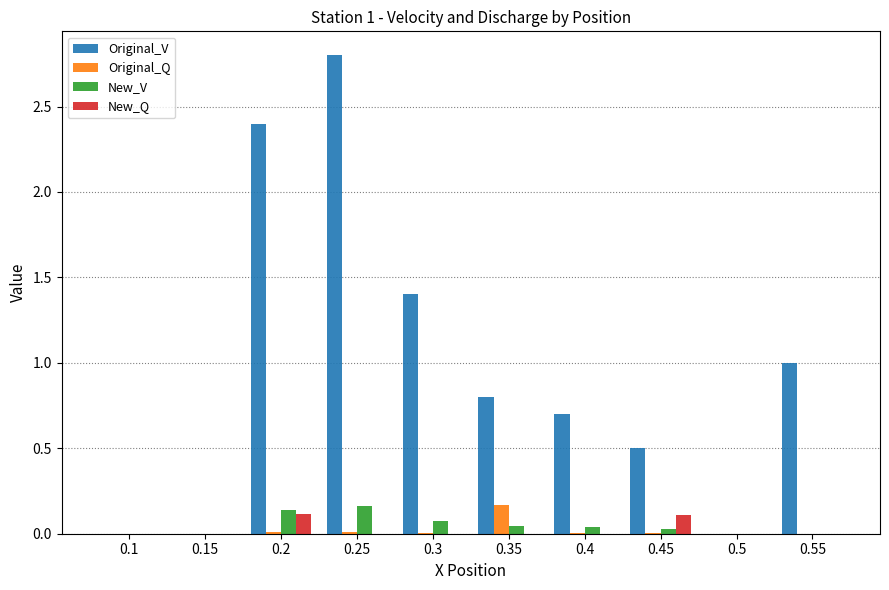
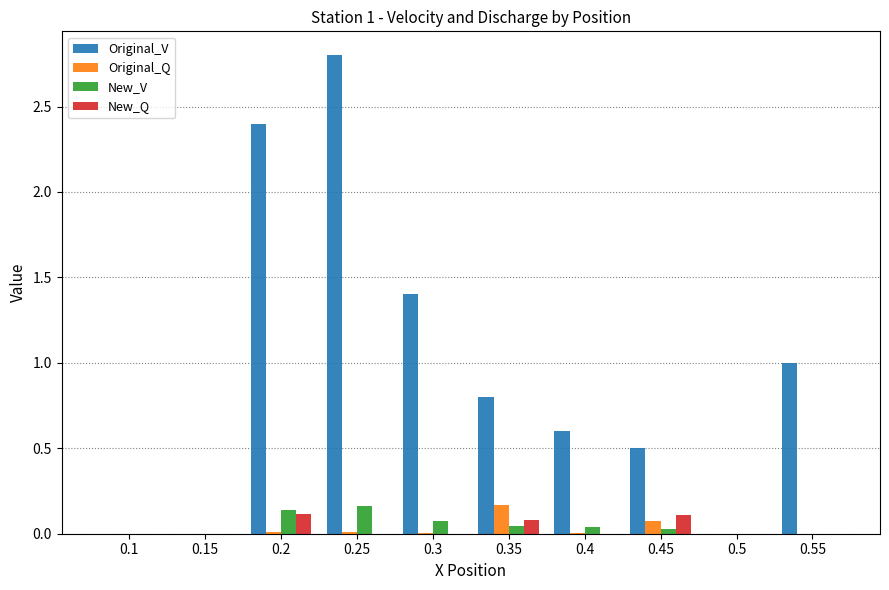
  {
    "Original_V": {
      "0.1": 0.0,
      "0.15": 0.0,
      "0.2": 2.4,
      "0.25": 2.8,
      "0.3": 1.4,
      "0.35": 0.8,
-     "0.4": 0.7,
+     "0.4": 0.6,
      "0.45": 0.5,
      "0.5": 0.0,
      "0.55": 1.0
    },
    "Original_Q": {
      "0.1": 0.00,
      "0.15": 0.00,
      "0.35": 0.17,
-     "0.45": 0.00,
+     "0.45": 0.08,
      "0.5": 0.00,
      "0.55": 0.00
    },
    "New_V": {
      "0.1": 0.00,
      "0.15": 0.00,
      "0.2": 0.14,
      "0.25": 0.16,
      "0.3": 0.07,
      "0.35": 0.05,
      "0.4": 0.04,
      "0.45": 0.03,
      "0.5": 0.00,
      "0.55": 0.00
    },
    "New_Q": {
      "0.1": 0.00,
      "0.15": 0.00,
      "0.2": 0.12,
-     "0.35": 0.00,
+     "0.35": 0.08,
      "0.45": 0.11,
      "0.5": 0.00,
      "0.55": 0.00
    }
  }
